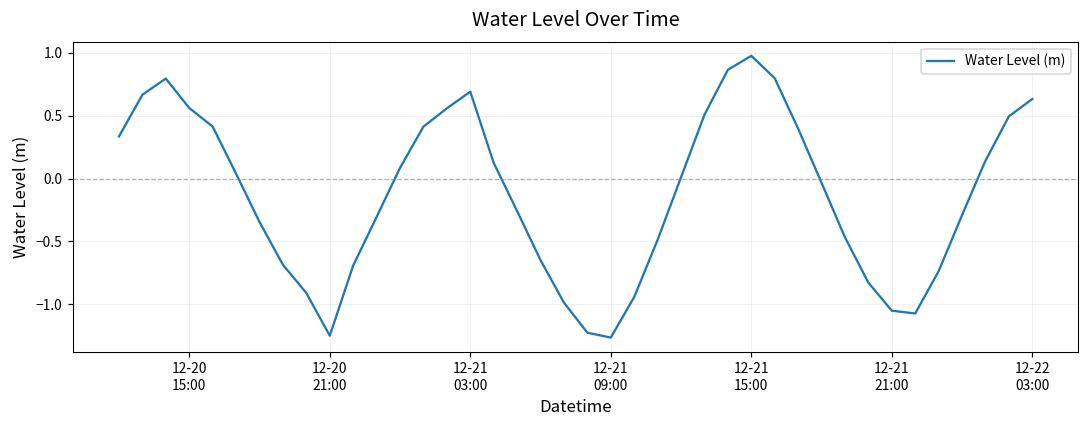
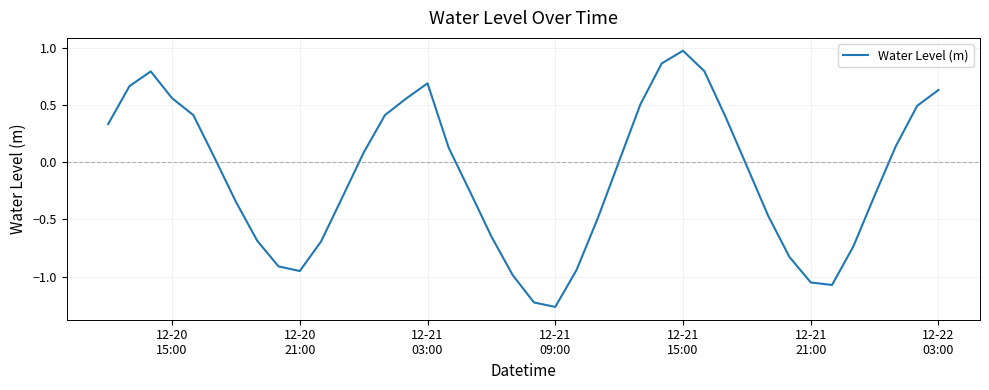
  {
    "12-20 15:00": 0.56,
-   "12-20 21:00": -1.25,
+   "12-20 21:00": -0.95,
    "12-21 03:00": 0.69,
    "12-21 09:00": -1.27,
    "12-21 15:00": 0.98,
    "12-21 21:00": -1.05,
    "12-22 03:00": 0.63
  }
